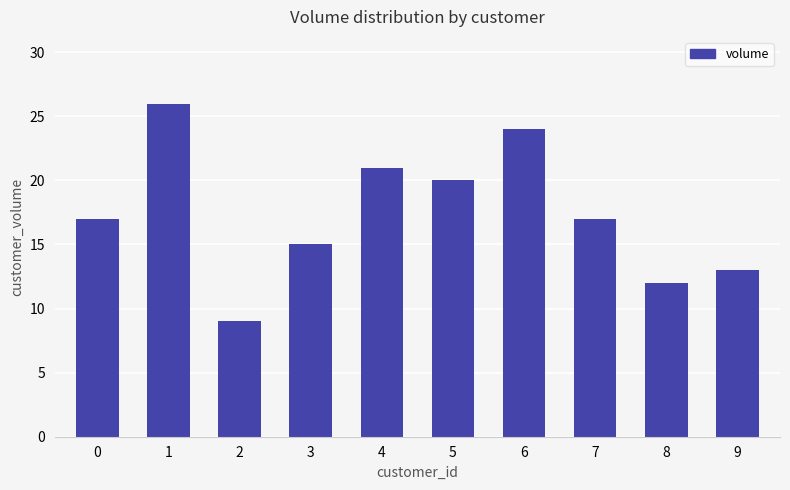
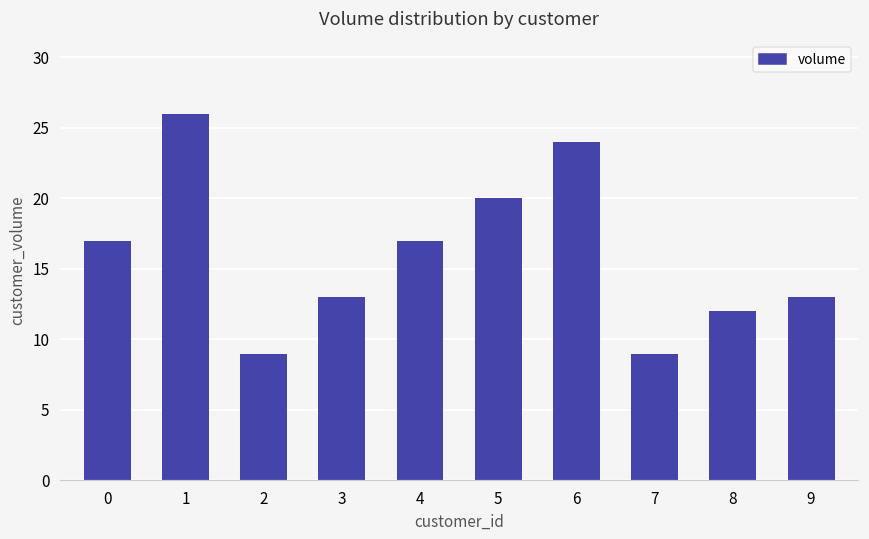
  {
    "0": 17,
    "1": 26,
    "2": 9,
-   "3": 15,
-   "4": 21,
+   "3": 13,
+   "4": 17,
    "5": 20,
    "6": 24,
-   "7": 17,
+   "7": 9,
    "8": 12,
    "9": 13
  }
